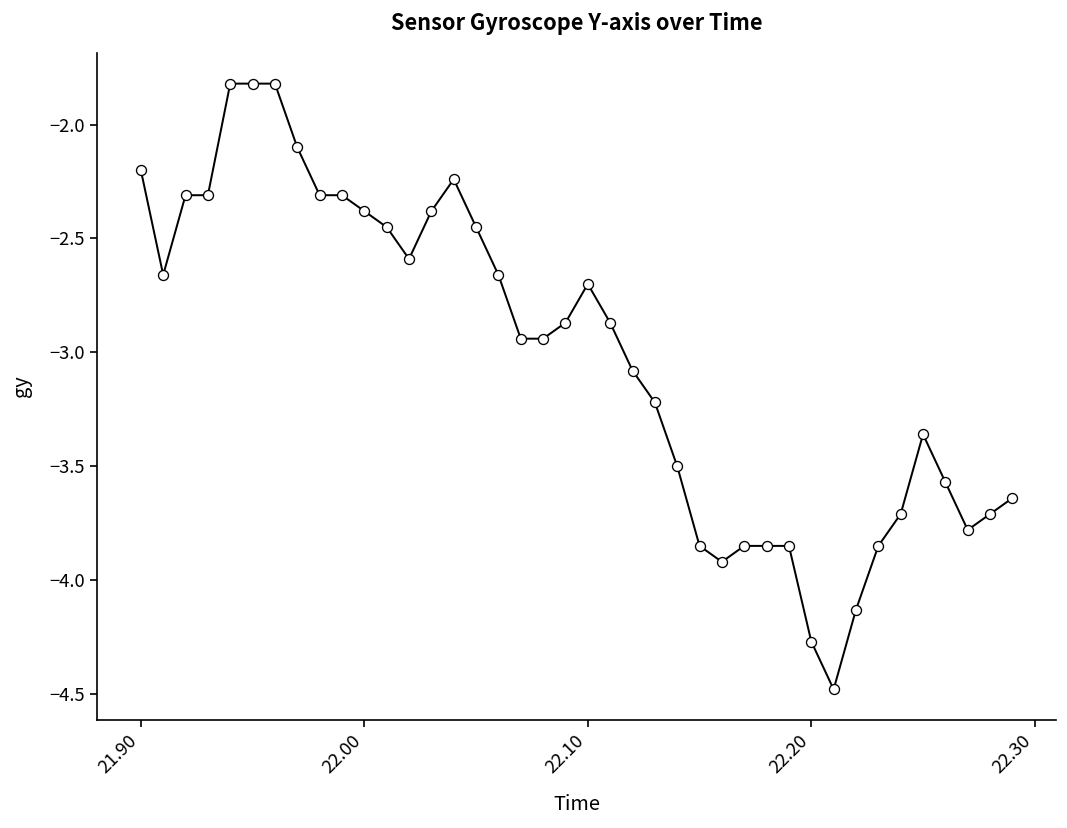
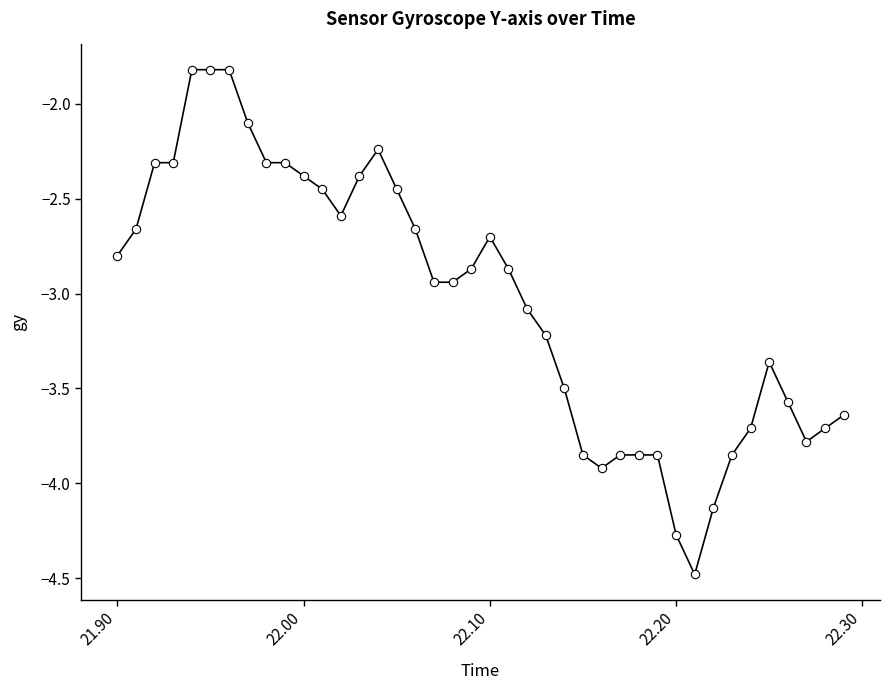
  {
-   "21.90": -2.2,
+   "21.90": -2.8,
    "22.00": -2.38,
    "22.10": -2.7,
    "22.20": -4.27
  }
